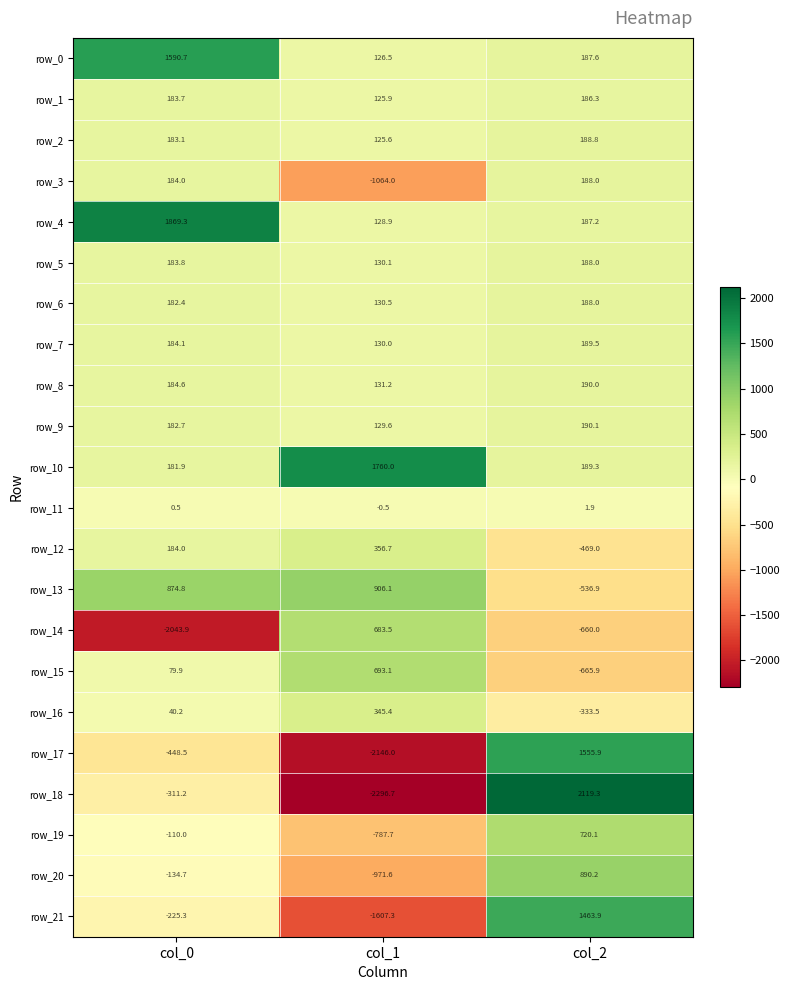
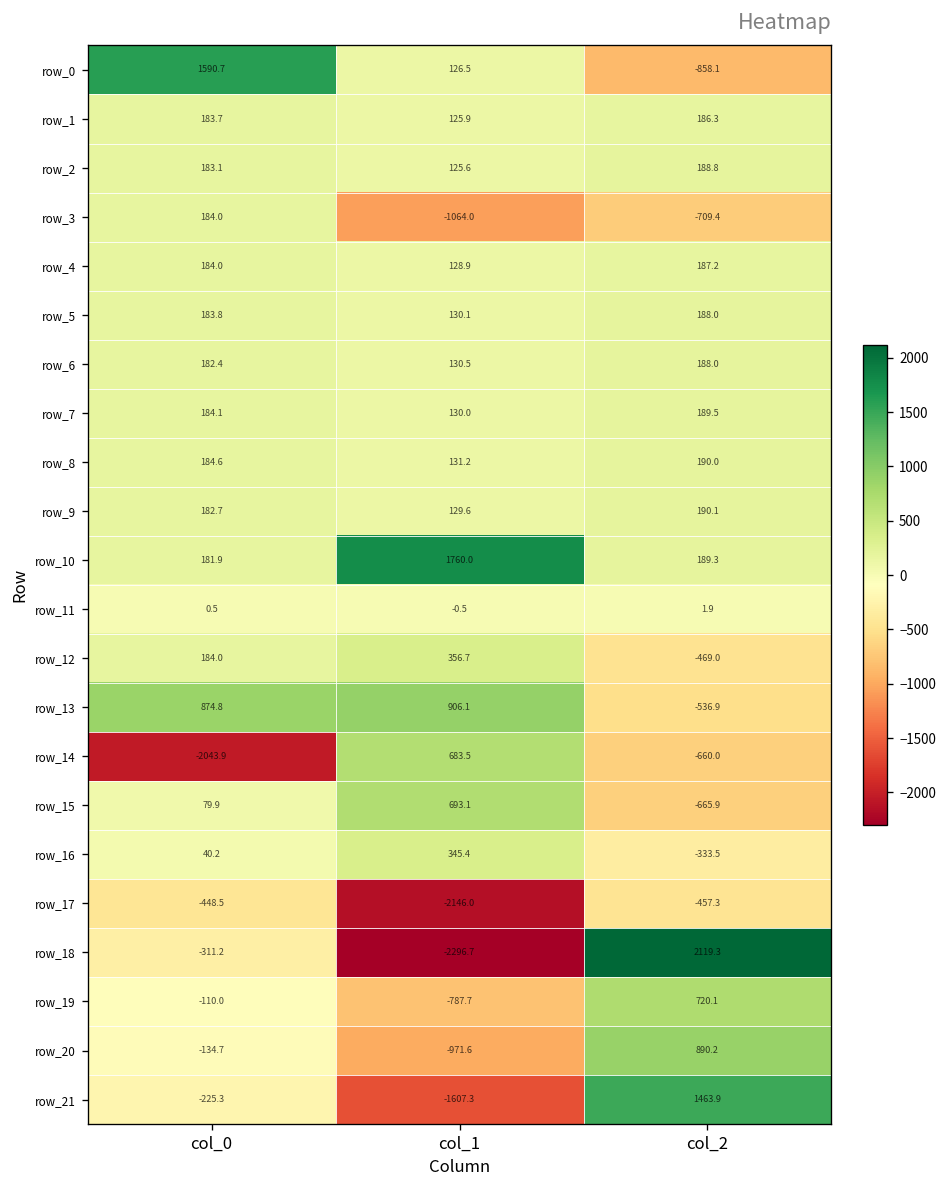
  {
    "row_0": {
      "col_0": 1590.7,
      "col_1": 126.5,
-     "col_2": 187.6
+     "col_2": -858.1
    },
    "row_1": {
      "col_0": 183.7,
      "col_1": 125.9,
      "col_2": 186.3
    },
    "row_2": {
      "col_0": 183.1,
      "col_1": 125.6,
      "col_2": 188.8
    },
    "row_3": {
      "col_0": 184.0,
      "col_1": -1064.0,
-     "col_2": 188.0
+     "col_2": -709.4
    },
    "row_4": {
-     "col_0": 1869.3,
+     "col_0": 184.0,
      "col_1": 128.9,
      "col_2": 187.2
    },
    "row_5": {
      "col_0": 183.8,
      "col_1": 130.1,
      "col_2": 188.0
    },
    "row_6": {
      "col_0": 182.4,
      "col_1": 130.5,
      "col_2": 188.0
    },
    "row_7": {
      "col_0": 184.1,
      "col_1": 130.0,
      "col_2": 189.5
    },
    "row_8": {
      "col_0": 184.6,
      "col_1": 131.2,
      "col_2": 190.0
    },
    "row_9": {
      "col_0": 182.7,
      "col_1": 129.6,
      "col_2": 190.1
    },
    "row_10": {
      "col_0": 181.9,
      "col_1": 1760.0,
      "col_2": 189.3
    },
    "row_11": {
      "col_0": 0.5,
      "col_1": -0.5,
      "col_2": 1.9
    },
    "row_12": {
      "col_0": 184.0,
      "col_1": 356.7,
      "col_2": -469.0
    },
    "row_13": {
      "col_0": 874.8,
      "col_1": 906.1,
      "col_2": -536.9
    },
    "row_14": {
      "col_0": -2043.9,
      "col_1": 683.5,
      "col_2": -660.0
    },
    "row_15": {
      "col_0": 79.9,
      "col_1": 693.1,
      "col_2": -665.9
    },
    "row_16": {
      "col_0": 40.2,
      "col_1": 345.4,
      "col_2": -333.5
    },
    "row_17": {
      "col_0": -448.5,
      "col_1": -2146.0,
-     "col_2": 1555.9
+     "col_2": -457.3
    },
    "row_18": {
      "col_0": -311.2,
      "col_1": -2296.7,
      "col_2": 2119.3
    },
    "row_19": {
      "col_0": -110.0,
      "col_1": -787.7,
      "col_2": 720.1
    },
    "row_20": {
      "col_0": -134.7,
      "col_1": -971.6,
      "col_2": 890.2
    },
    "row_21": {
      "col_0": -225.3,
      "col_1": -1607.3,
      "col_2": 1463.9
    }
  }
